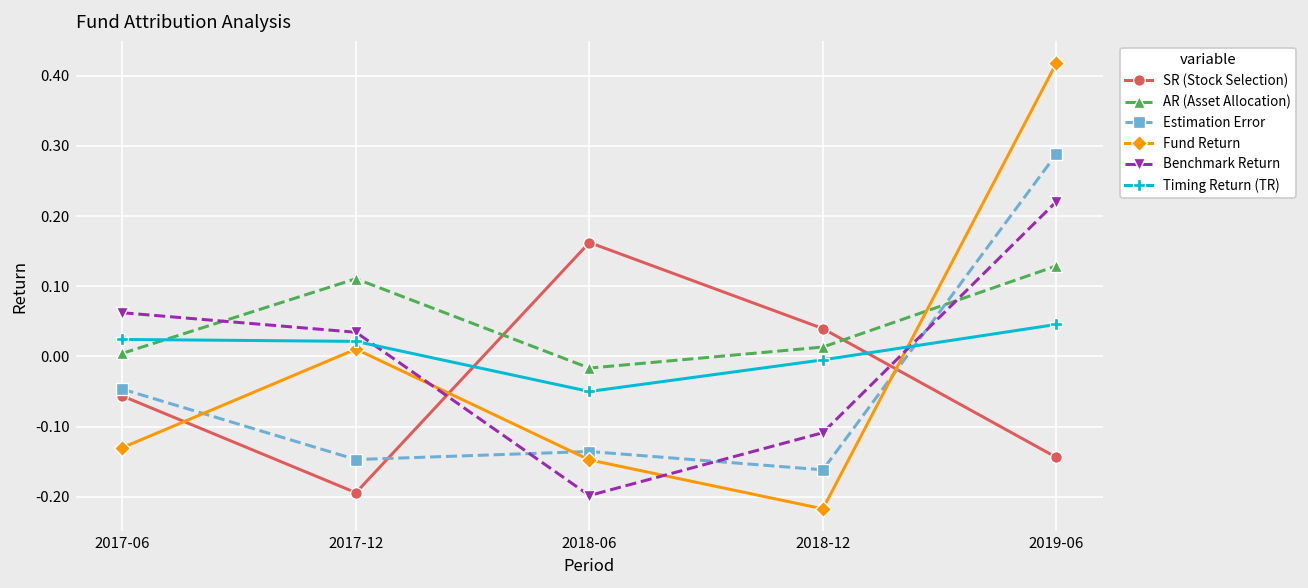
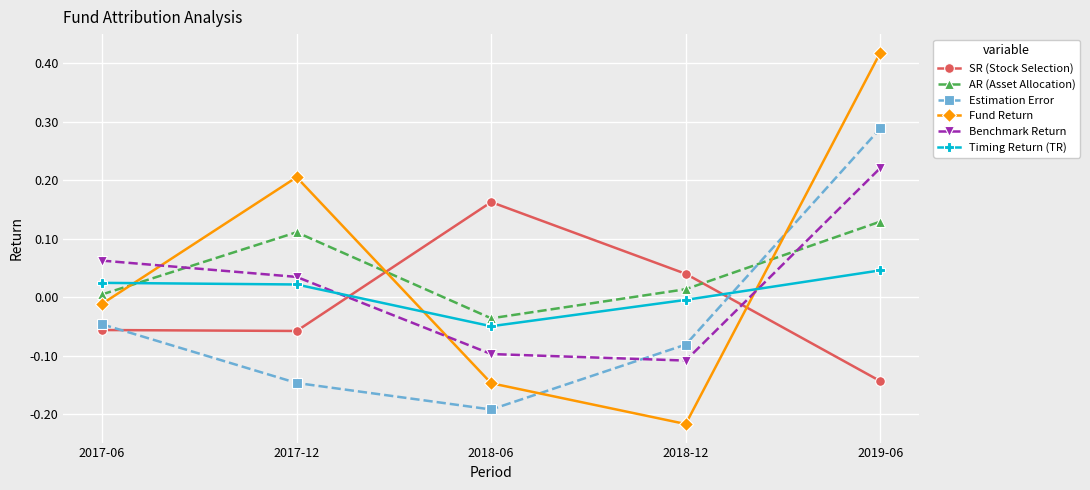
  {
    "SR (Stock Selection)": {
      "2017-06": -0.06,
-     "2017-12": -0.19,
+     "2017-12": -0.06,
      "2018-06": 0.16,
      "2018-12": 0.04,
      "2019-06": -0.14
    },
    "AR (Asset Allocation)": {
      "2017-06": 0.00,
      "2017-12": 0.11,
-     "2018-06": -0.02,
+     "2018-06": -0.04,
      "2018-12": 0.01,
      "2019-06": 0.13
    },
    "Estimation Error": {
      "2017-06": -0.05,
      "2017-12": -0.15,
-     "2018-06": -0.14,
-     "2018-12": -0.16,
+     "2018-06": -0.19,
+     "2018-12": -0.08,
      "2019-06": 0.29
    },
    "Fund Return": {
-     "2017-06": -0.13,
-     "2017-12": 0.01,
+     "2017-06": -0.01,
+     "2017-12": 0.20,
      "2018-06": -0.15,
      "2018-12": -0.22,
      "2019-06": 0.42
    },
    "Benchmark Return": {
      "2017-06": 0.06,
      "2017-12": 0.03,
-     "2018-06": -0.20,
+     "2018-06": -0.10,
      "2018-12": -0.11,
      "2019-06": 0.22
    },
    "Timing Return (TR)": {
      "2017-06": 0.02,
      "2017-12": 0.02,
      "2018-06": -0.05,
      "2018-12": 0.00,
      "2019-06": 0.05
    }
  }
